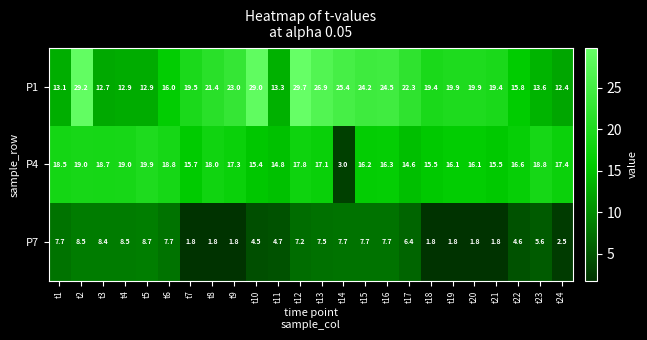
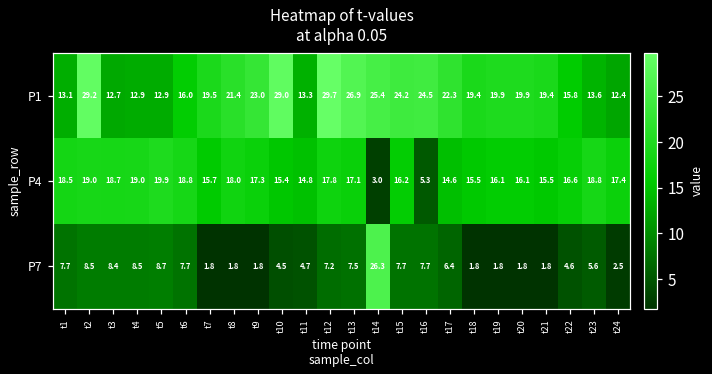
  {
    "P1": {
      "t1": 13.1,
      "t2": 29.2,
      "t3": 12.7,
      "t4": 12.9,
      "t5": 12.9,
      "t6": 16.0,
      "t7": 19.5,
      "t8": 21.4,
      "t9": 23.0,
      "t10": 29.0,
      "t11": 13.3,
      "t12": 29.7,
      "t13": 26.9,
      "t14": 25.4,
      "t15": 24.2,
      "t16": 24.5,
      "t17": 22.3,
      "t18": 19.4,
      "t19": 19.9,
      "t20": 19.9,
      "t21": 19.4,
      "t22": 15.8,
      "t23": 13.6,
      "t24": 12.4
    },
    "P4": {
      "t1": 18.5,
      "t2": 19.0,
      "t3": 18.7,
      "t4": 19.0,
      "t5": 19.9,
      "t6": 18.8,
      "t7": 15.7,
      "t8": 18.0,
      "t9": 17.3,
      "t10": 15.4,
      "t11": 14.8,
      "t12": 17.8,
      "t13": 17.1,
      "t14": 3.0,
      "t15": 16.2,
-     "t16": 16.3,
+     "t16": 5.3,
      "t17": 14.6,
      "t18": 15.5,
      "t19": 16.1,
      "t20": 16.1,
      "t21": 15.5,
      "t22": 16.6,
      "t23": 18.8,
      "t24": 17.4
    },
    "P7": {
      "t1": 7.7,
      "t2": 8.5,
      "t3": 8.4,
      "t4": 8.5,
      "t5": 8.7,
      "t6": 7.7,
      "t7": 1.8,
      "t8": 1.8,
      "t9": 1.8,
      "t10": 4.5,
      "t11": 4.7,
      "t12": 7.2,
      "t13": 7.5,
-     "t14": 7.7,
+     "t14": 26.3,
      "t15": 7.7,
      "t16": 7.7,
      "t17": 6.4,
      "t18": 1.8,
      "t19": 1.8,
      "t20": 1.8,
      "t21": 1.8,
      "t22": 4.6,
      "t23": 5.6,
      "t24": 2.5
    }
  }
